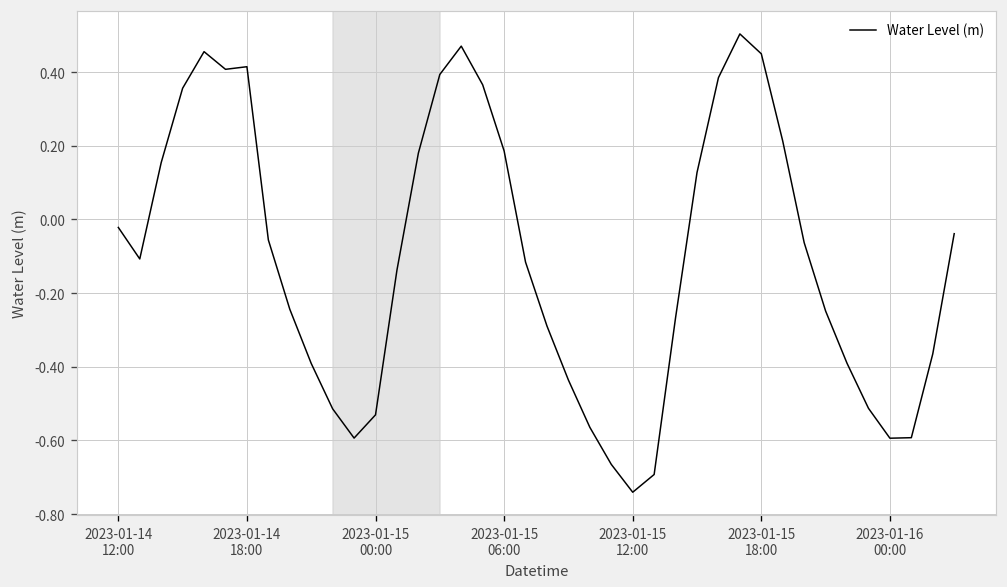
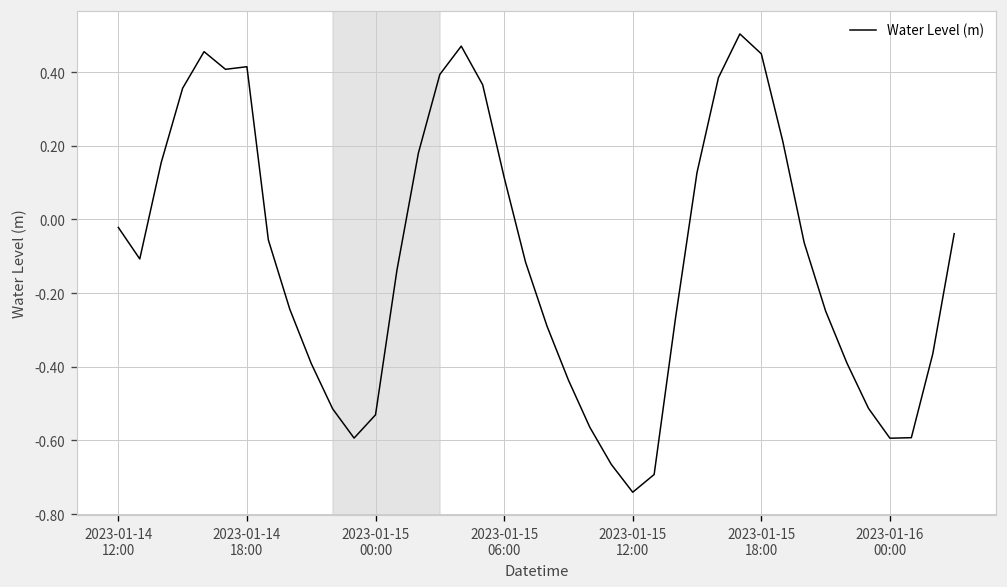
  {
    "2023-01-14 12:00": -0.02,
    "2023-01-14 18:00": 0.41,
    "2023-01-15 00:00": -0.53,
-   "2023-01-15 06:00": 0.19,
+   "2023-01-15 06:00": 0.11,
    "2023-01-15 12:00": -0.74,
    "2023-01-15 18:00": 0.45,
    "2023-01-16 00:00": -0.59
  }
